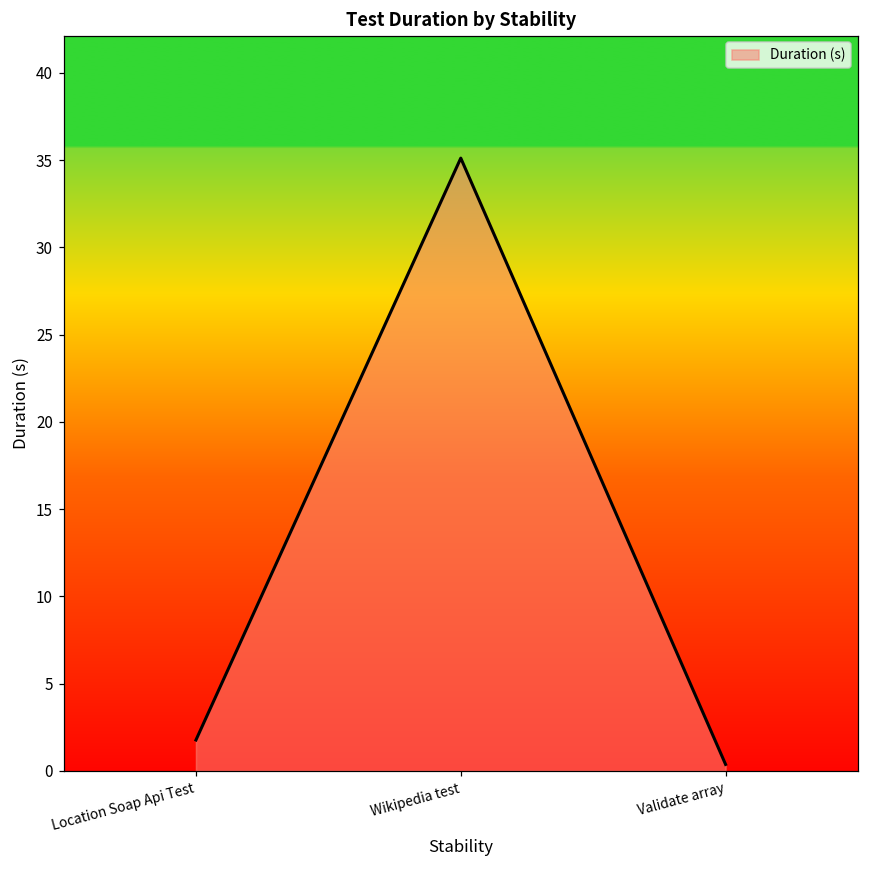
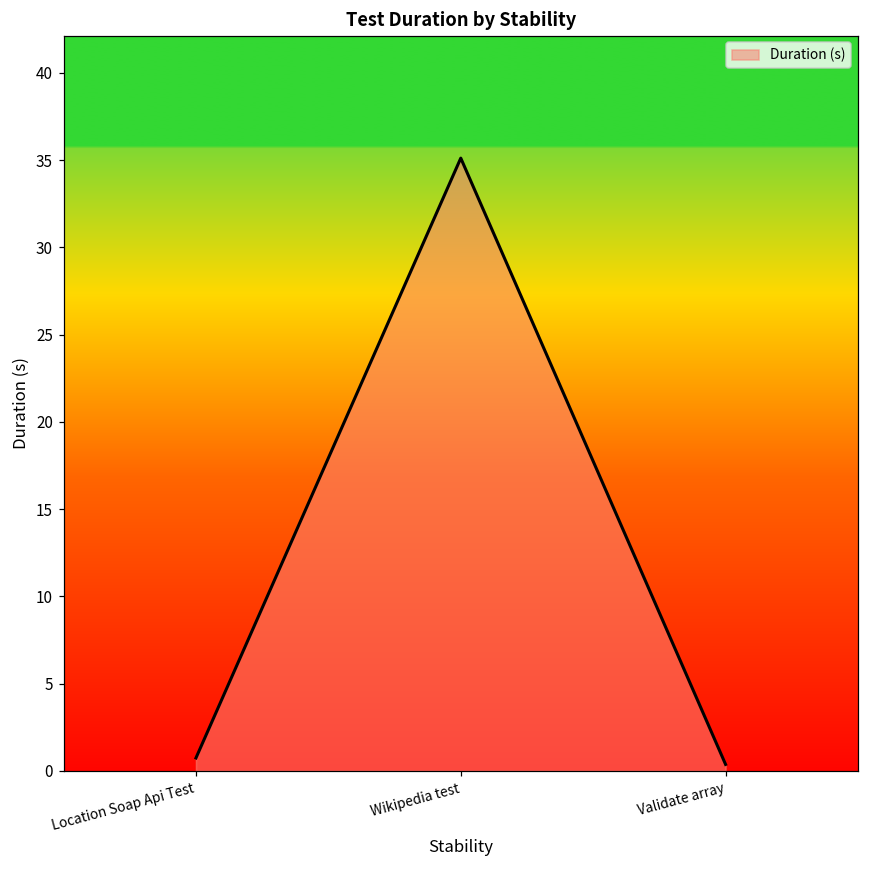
  {
-   "Location Soap Api Test": 1.8,
+   "Location Soap Api Test": 0.7,
    "Wikipedia test": 35.1,
    "Validate array": 0.4
  }
